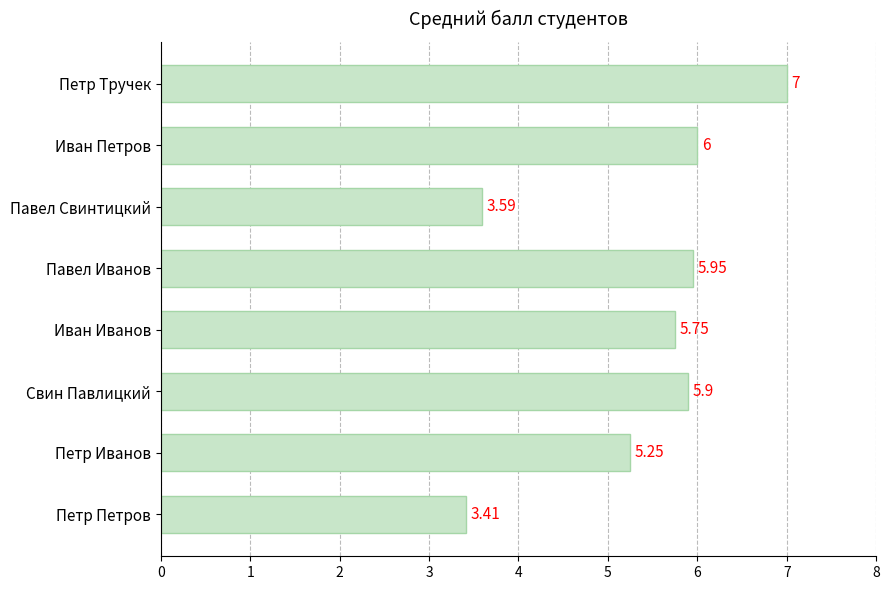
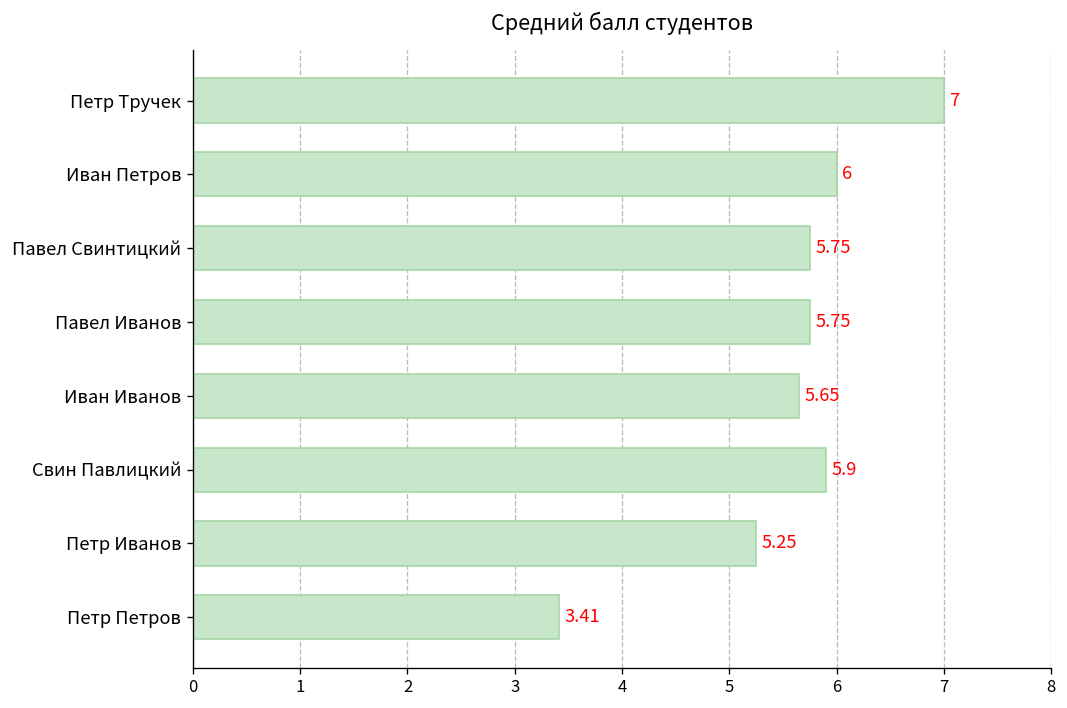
  {
    "Петр Тручек": 7,
    "Иван Петров": 6,
-   "Павел Свинтицкий": 3.59,
-   "Павел Иванов": 5.95,
-   "Иван Иванов": 5.75,
+   "Павел Свинтицкий": 5.75,
+   "Павел Иванов": 5.75,
+   "Иван Иванов": 5.65,
    "Свин Павлицкий": 5.9,
    "Петр Иванов": 5.25,
    "Петр Петров": 3.41
  }
